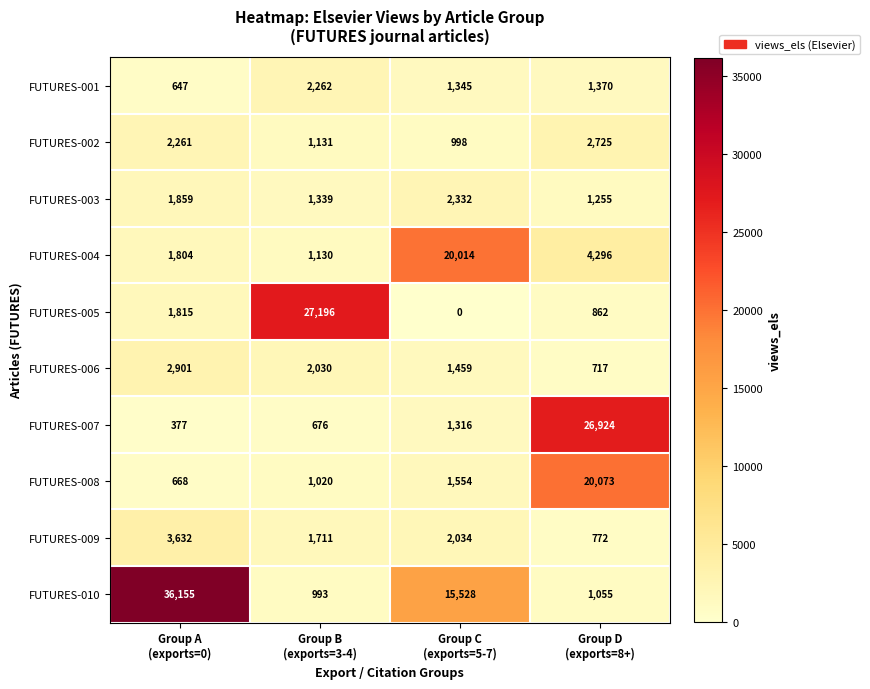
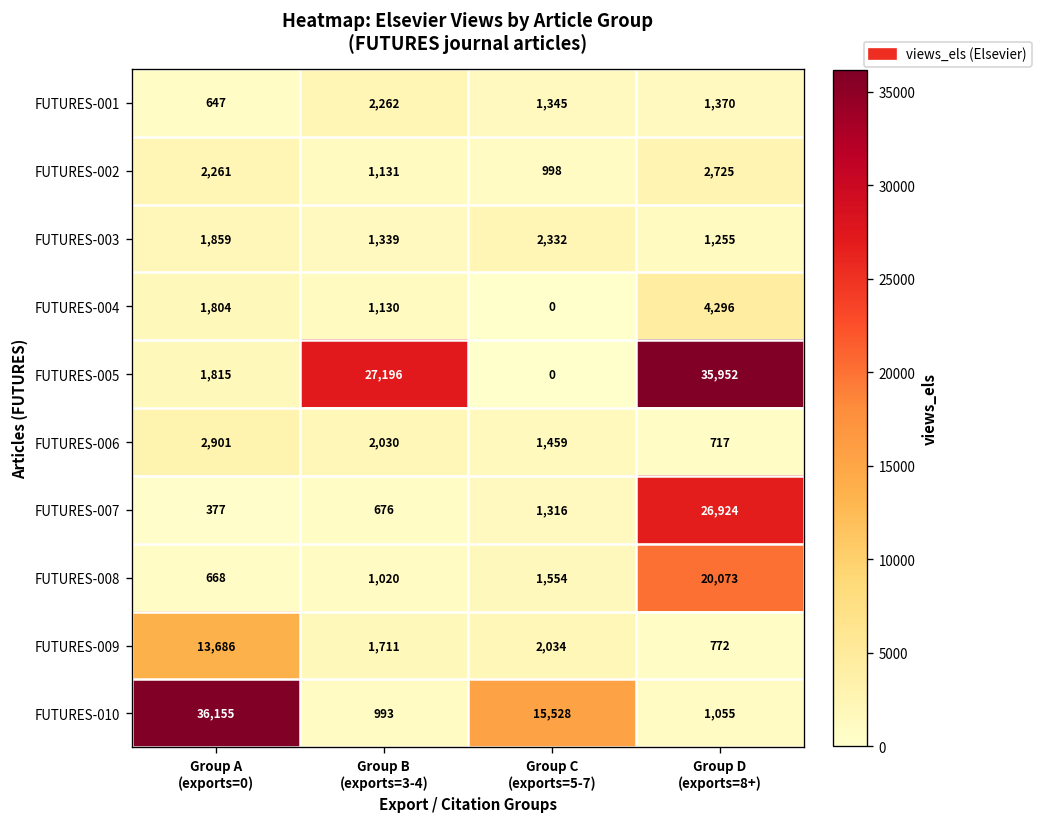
  {
    "FUTURES-001": {
      "Group A (exports=0)": "647",
      "Group B (exports=3-4)": "2,262",
      "Group C (exports=5-7)": "1,345",
      "Group D (exports=8+)": "1,370"
    },
    "FUTURES-002": {
      "Group A (exports=0)": "2,261",
      "Group B (exports=3-4)": "1,131",
      "Group C (exports=5-7)": "998",
      "Group D (exports=8+)": "2,725"
    },
    "FUTURES-003": {
      "Group A (exports=0)": "1,859",
      "Group B (exports=3-4)": "1,339",
      "Group C (exports=5-7)": "2,332",
      "Group D (exports=8+)": "1,255"
    },
    "FUTURES-004": {
      "Group A (exports=0)": "1,804",
      "Group B (exports=3-4)": "1,130",
-     "Group C (exports=5-7)": "20,014",
+     "Group C (exports=5-7)": "0",
      "Group D (exports=8+)": "4,296"
    },
    "FUTURES-005": {
      "Group A (exports=0)": "1,815",
      "Group B (exports=3-4)": "27,196",
      "Group C (exports=5-7)": "0",
-     "Group D (exports=8+)": "862"
+     "Group D (exports=8+)": "35,952"
    },
    "FUTURES-006": {
      "Group A (exports=0)": "2,901",
      "Group B (exports=3-4)": "2,030",
      "Group C (exports=5-7)": "1,459",
      "Group D (exports=8+)": "717"
    },
    "FUTURES-007": {
      "Group A (exports=0)": "377",
      "Group B (exports=3-4)": "676",
      "Group C (exports=5-7)": "1,316",
      "Group D (exports=8+)": "26,924"
    },
    "FUTURES-008": {
      "Group A (exports=0)": "668",
      "Group B (exports=3-4)": "1,020",
      "Group C (exports=5-7)": "1,554",
      "Group D (exports=8+)": "20,073"
    },
    "FUTURES-009": {
-     "Group A (exports=0)": "3,632",
+     "Group A (exports=0)": "13,686",
      "Group B (exports=3-4)": "1,711",
      "Group C (exports=5-7)": "2,034",
      "Group D (exports=8+)": "772"
    },
    "FUTURES-010": {
      "Group A (exports=0)": "36,155",
      "Group B (exports=3-4)": "993",
      "Group C (exports=5-7)": "15,528",
      "Group D (exports=8+)": "1,055"
    }
  }
